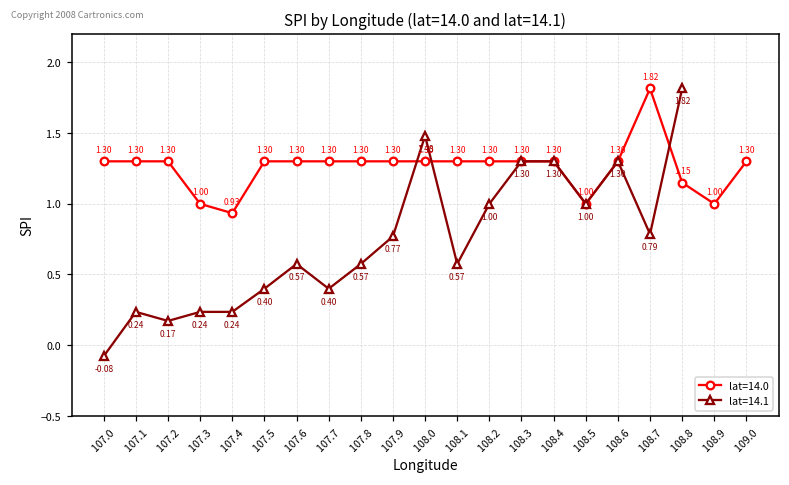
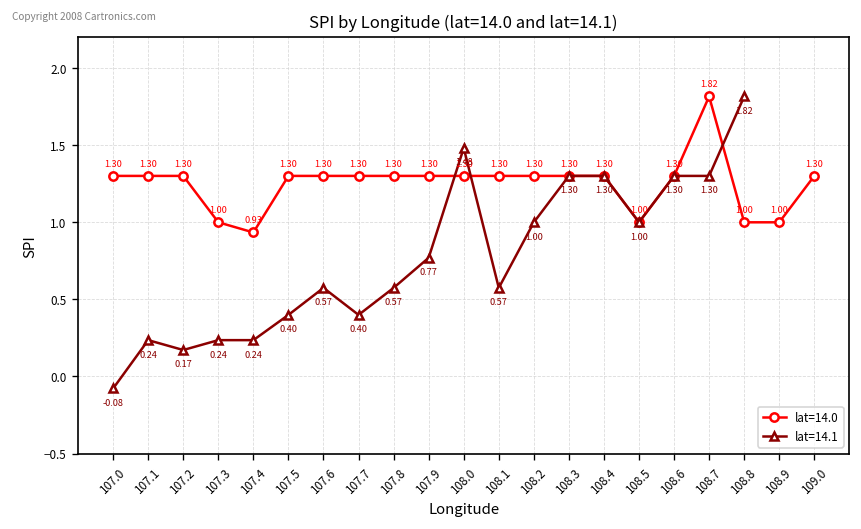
  {
    "lat=14.0": {
      "107.0": 1.30,
      "107.1": 1.30,
      "107.2": 1.30,
      "107.3": 1.00,
      "107.4": 0.93,
      "107.5": 1.30,
      "107.6": 1.30,
      "107.7": 1.30,
      "107.8": 1.30,
      "107.9": 1.30,
      "108.1": 1.30,
      "108.2": 1.30,
      "108.7": 1.82,
-     "108.8": 1.15,
+     "108.8": 1.00,
      "108.9": 1.00,
      "109.0": 1.30
    },
    "lat=14.1": {
      "107.0": -0.08,
      "107.1": 0.24,
      "107.2": 0.17,
      "107.3": 0.24,
      "107.4": 0.24,
      "107.5": 0.40,
      "107.6": 0.57,
      "107.7": 0.40,
      "107.8": 0.57,
      "107.9": 0.77,
      "108.1": 0.57,
      "108.2": 1.00,
-     "108.7": 0.79,
+     "108.7": 1.30,
      "108.8": 1.82
    }
  }
